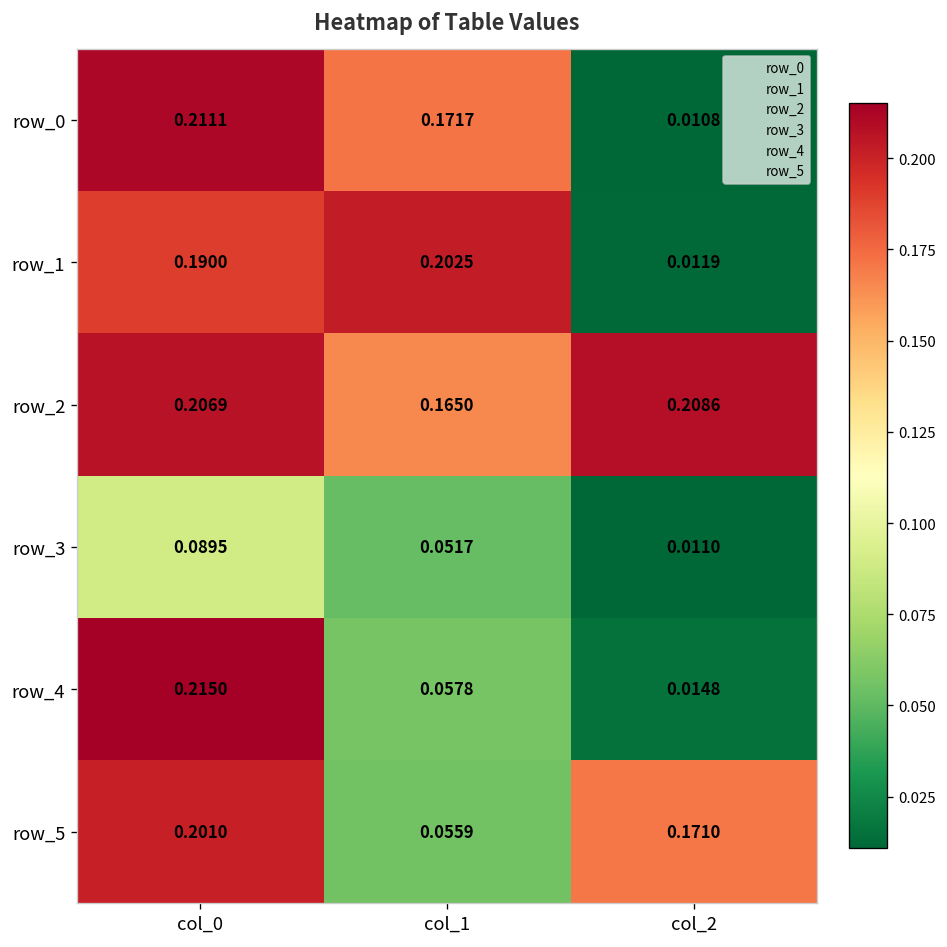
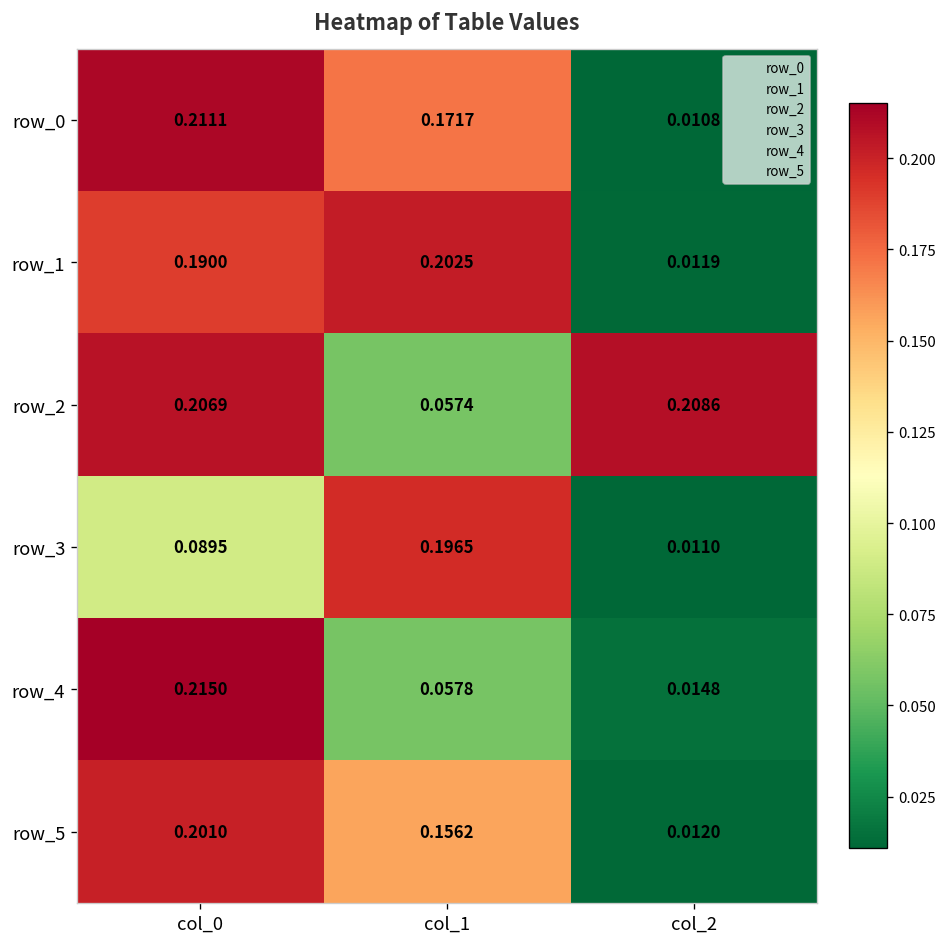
  {
    "row_0": {
      "col_0": 0.2111,
      "col_1": 0.1717,
      "col_2": 0.0108
    },
    "row_1": {
      "col_0": 0.1900,
      "col_1": 0.2025,
      "col_2": 0.0119
    },
    "row_2": {
      "col_0": 0.2069,
-     "col_1": 0.1650,
+     "col_1": 0.0574,
      "col_2": 0.2086
    },
    "row_3": {
      "col_0": 0.0895,
-     "col_1": 0.0517,
+     "col_1": 0.1965,
      "col_2": 0.0110
    },
    "row_4": {
      "col_0": 0.2150,
      "col_1": 0.0578,
      "col_2": 0.0148
    },
    "row_5": {
      "col_0": 0.2010,
-     "col_1": 0.0559,
-     "col_2": 0.1710
+     "col_1": 0.1562,
+     "col_2": 0.0120
    }
  }
